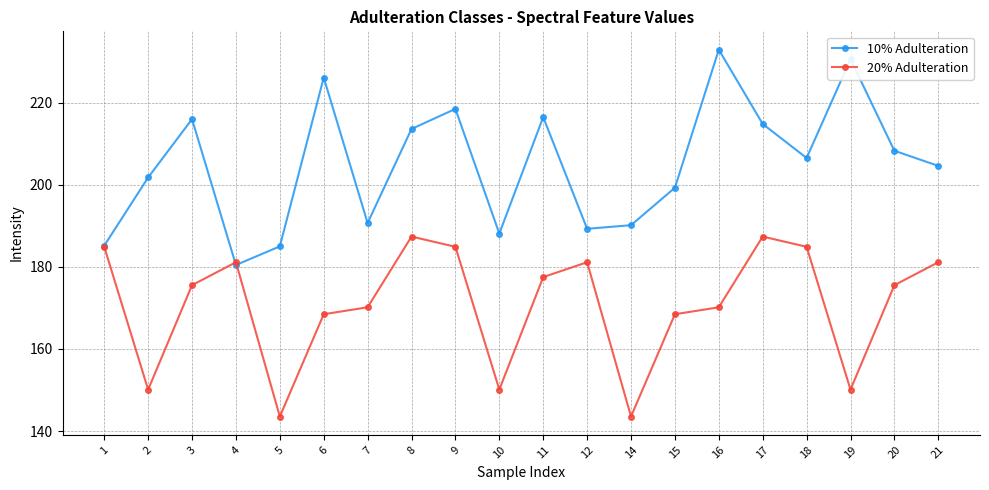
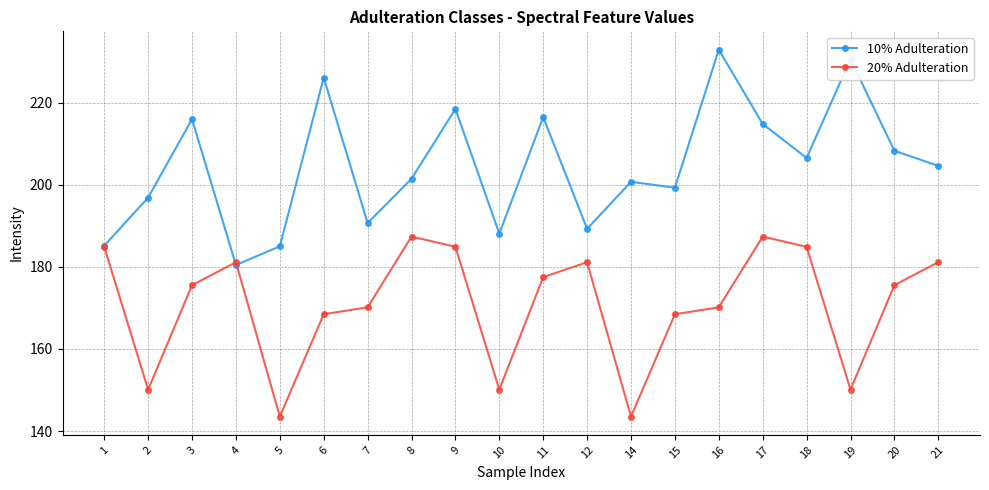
  {
    "10% Adulteration": {
-     "2": 202,
+     "2": 197,
      "3": 216,
      "4": 180,
      "5": 185,
      "6": 226,
      "7": 191,
-     "8": 214,
+     "8": 201,
      "9": 219,
      "10": 188,
      "11": 217,
      "12": 189,
-     "14": 190,
+     "14": 201,
      "15": 199,
      "16": 233,
      "17": 215,
      "18": 207,
      "20": 208,
      "21": 205
    },
    "20% Adulteration": {
      "2": 150,
      "3": 176,
      "4": 181,
      "5": 144,
      "6": 168,
      "7": 170,
      "8": 187,
      "9": 185,
      "10": 150,
      "11": 178,
      "12": 181,
      "14": 144,
      "15": 168,
      "16": 170,
      "17": 187,
      "18": 185,
      "19": 150,
      "20": 176,
      "21": 181
    }
  }
